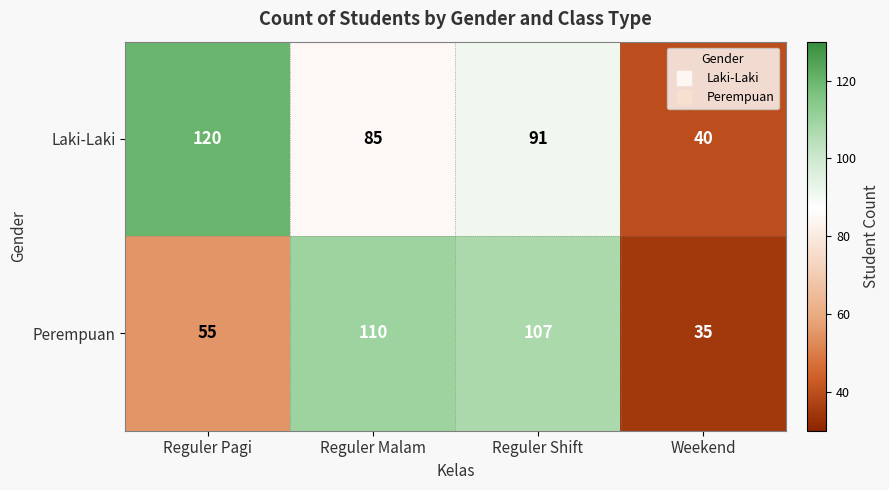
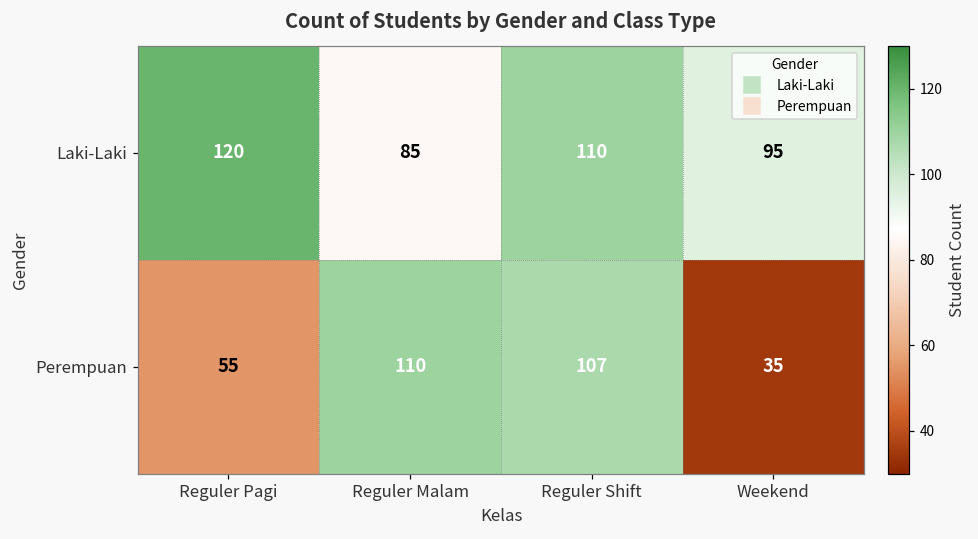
  {
    "Laki-Laki": {
      "Reguler Pagi": 120,
      "Reguler Malam": 85,
-     "Reguler Shift": 91,
-     "Weekend": 40
+     "Reguler Shift": 110,
+     "Weekend": 95
    },
    "Perempuan": {
      "Reguler Pagi": 55,
      "Reguler Malam": 110,
      "Reguler Shift": 107,
      "Weekend": 35
    }
  }
